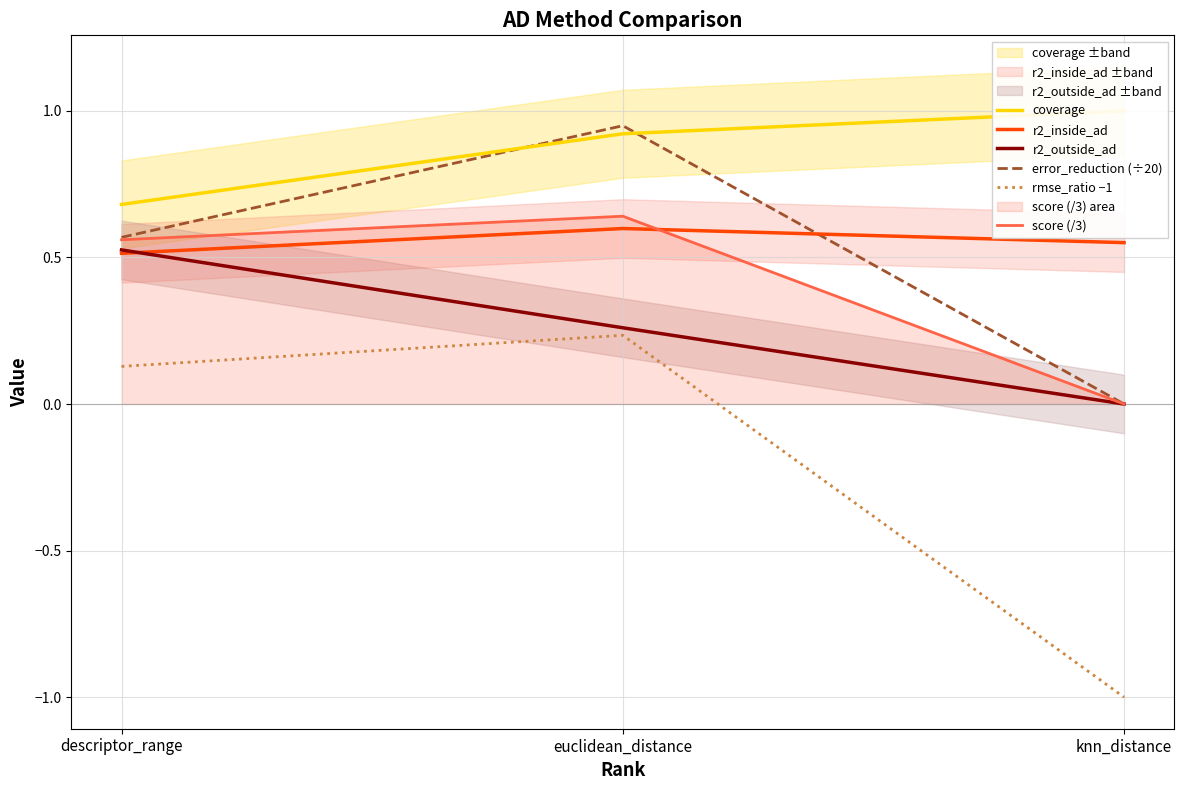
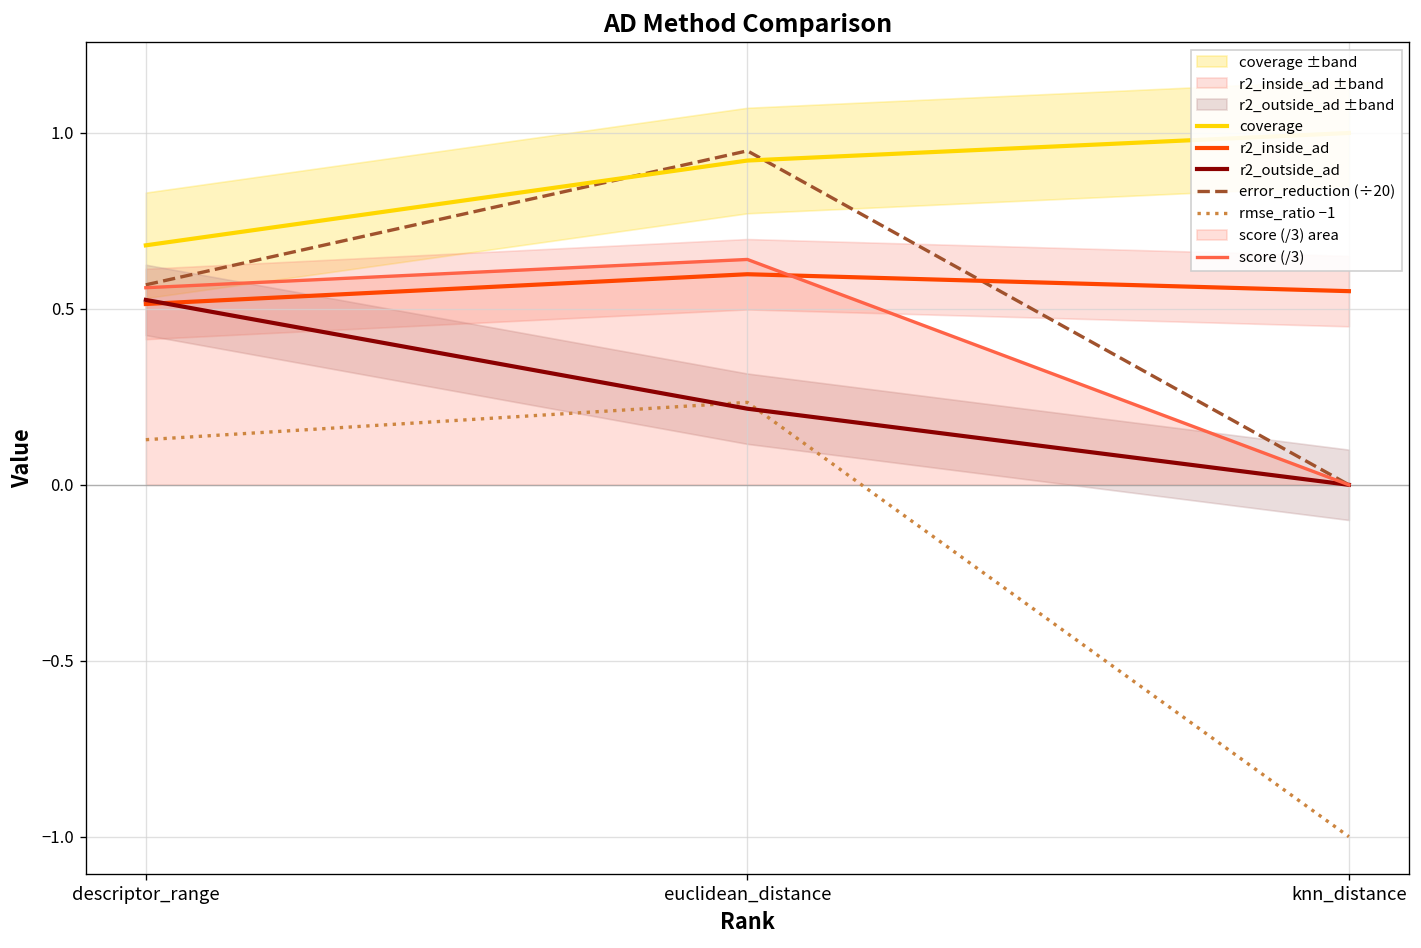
  {
    "r2_inside_ad": {
      "descriptor_range": 0.51,
      "euclidean_distance": 0.60,
      "knn_distance": 0.55
    },
    "r2_outside_ad": {
      "descriptor_range": 0.53,
-     "euclidean_distance": 0.26
+     "euclidean_distance": 0.22
    },
    "error_reduction (÷20)": {
      "euclidean_distance": 0.95
    },
    "rmse_ratio −1": {
      "descriptor_range": 0.13,
      "euclidean_distance": 0.23,
      "knn_distance": -1.00
    }
  }
